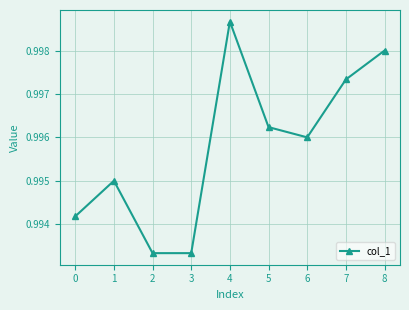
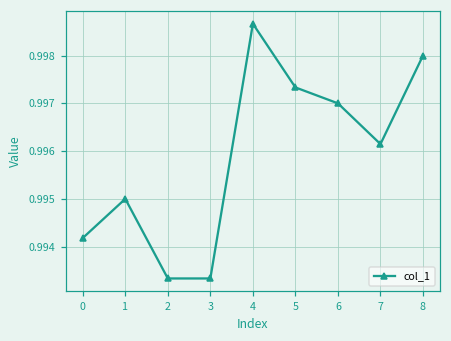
  {
    "0": 0.9942,
    "1": 0.9950,
    "2": 0.9933,
    "3": 0.9933,
    "4": 0.9987,
-   "5": 0.9962,
-   "6": 0.996,
-   "7": 0.9973,
+   "5": 0.9973,
+   "6": 0.997,
+   "7": 0.9961,
    "8": 0.9980
  }
